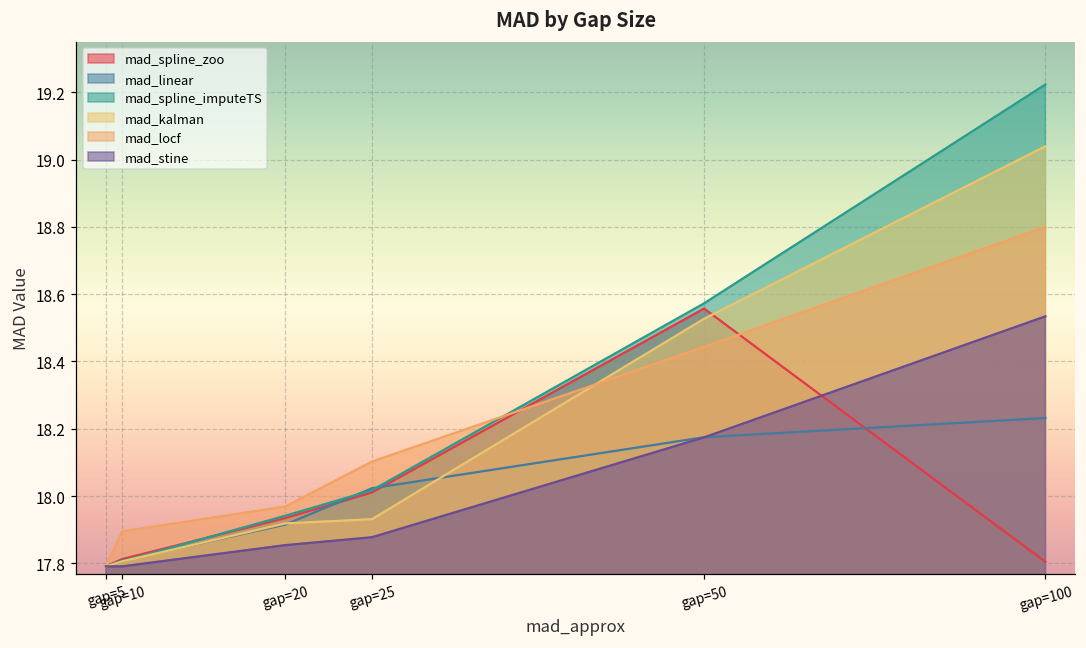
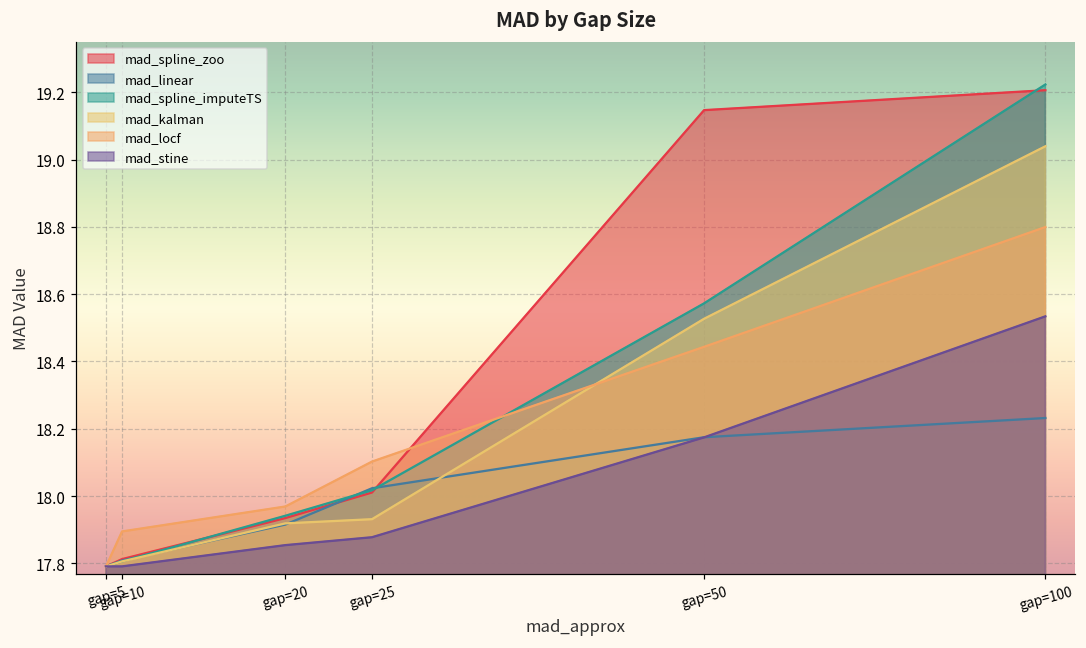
  {
    "mad_spline_zoo": {
-     "gap=50": 18.56,
-     "gap=100": 17.80
+     "gap=50": 19.15,
+     "gap=100": 19.21
    }
  }
